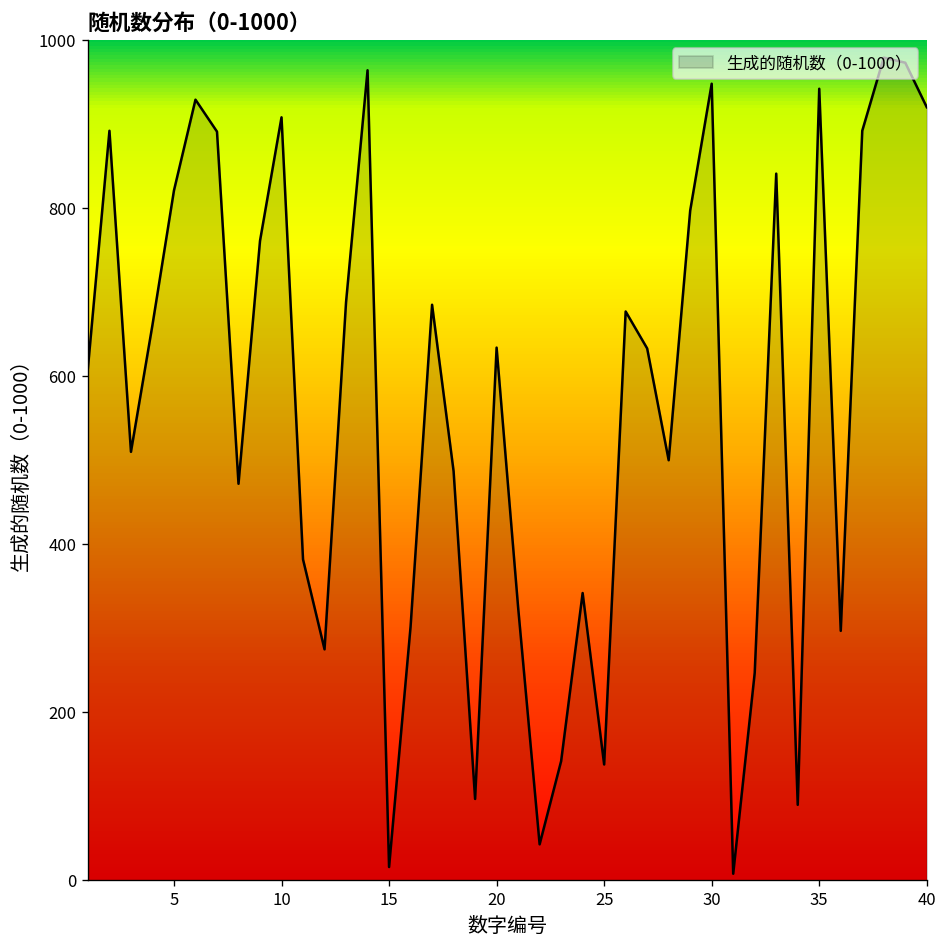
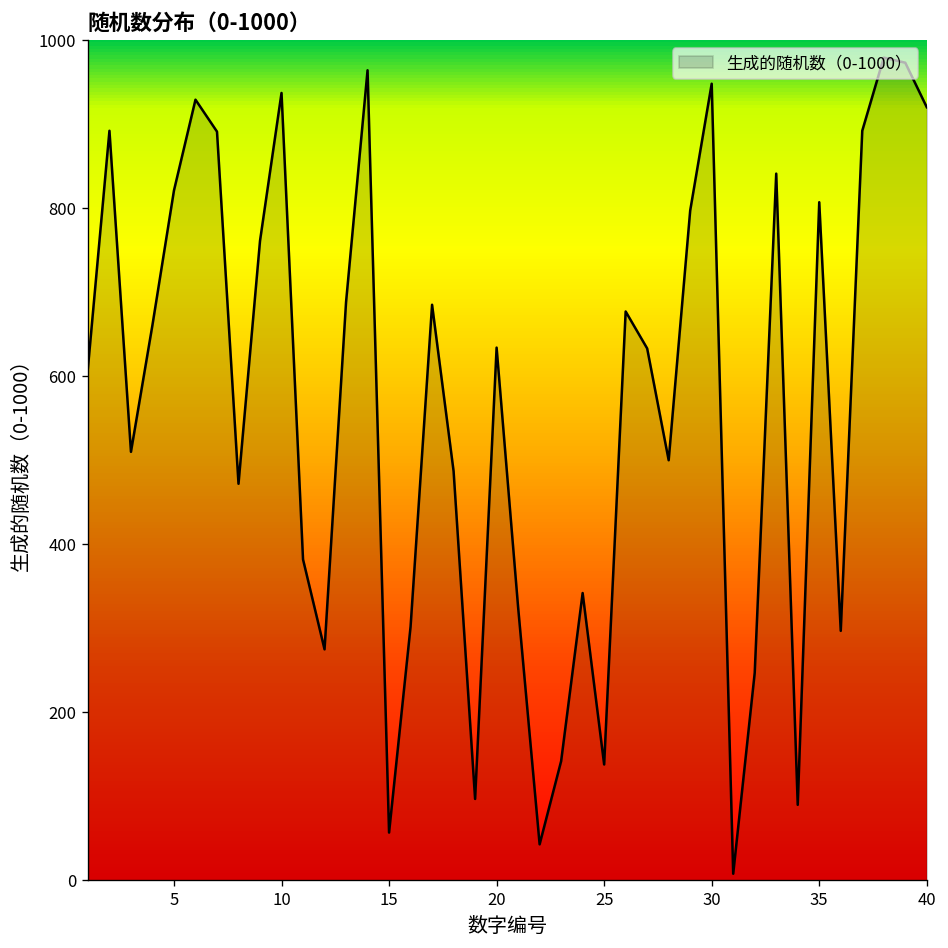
  {
    "5": 820,
-   "10": 910,
-   "15": 20,
+   "10": 940,
+   "15": 60,
    "20": 630,
    "25": 140,
    "30": 950,
-   "35": 940,
+   "35": 810,
    "40": 920
  }
